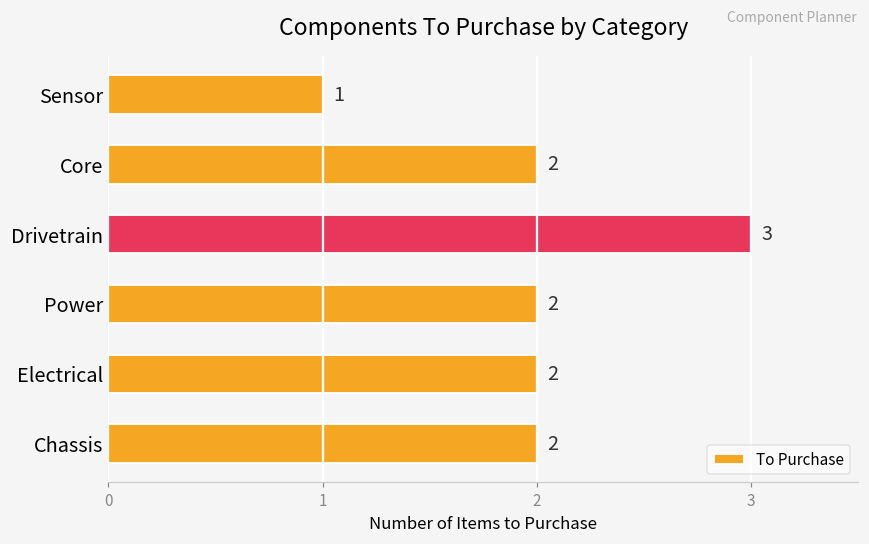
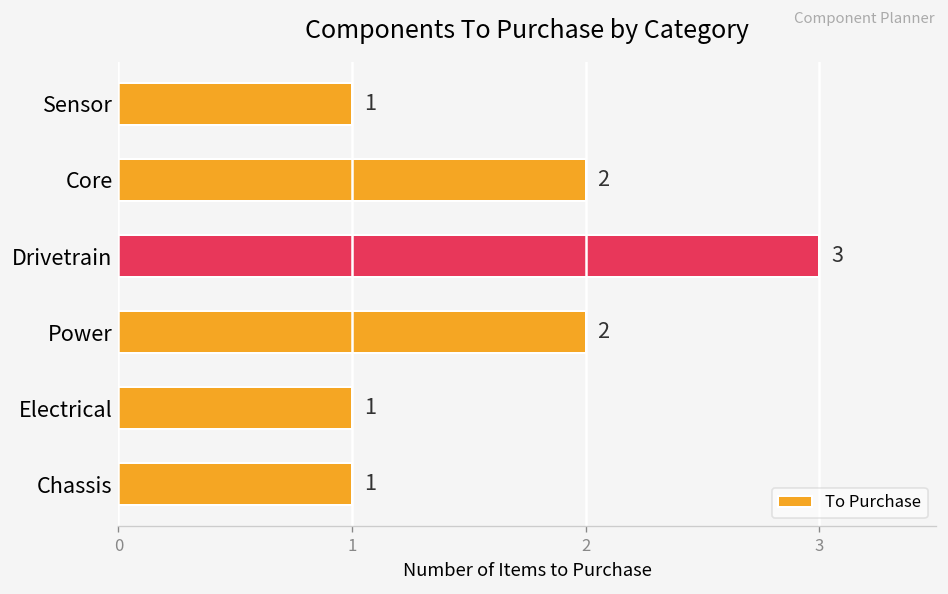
  {
    "Sensor": 1,
    "Core": 2,
    "Drivetrain": 3,
    "Power": 2,
-   "Electrical": 2,
-   "Chassis": 2
+   "Electrical": 1,
+   "Chassis": 1
  }
